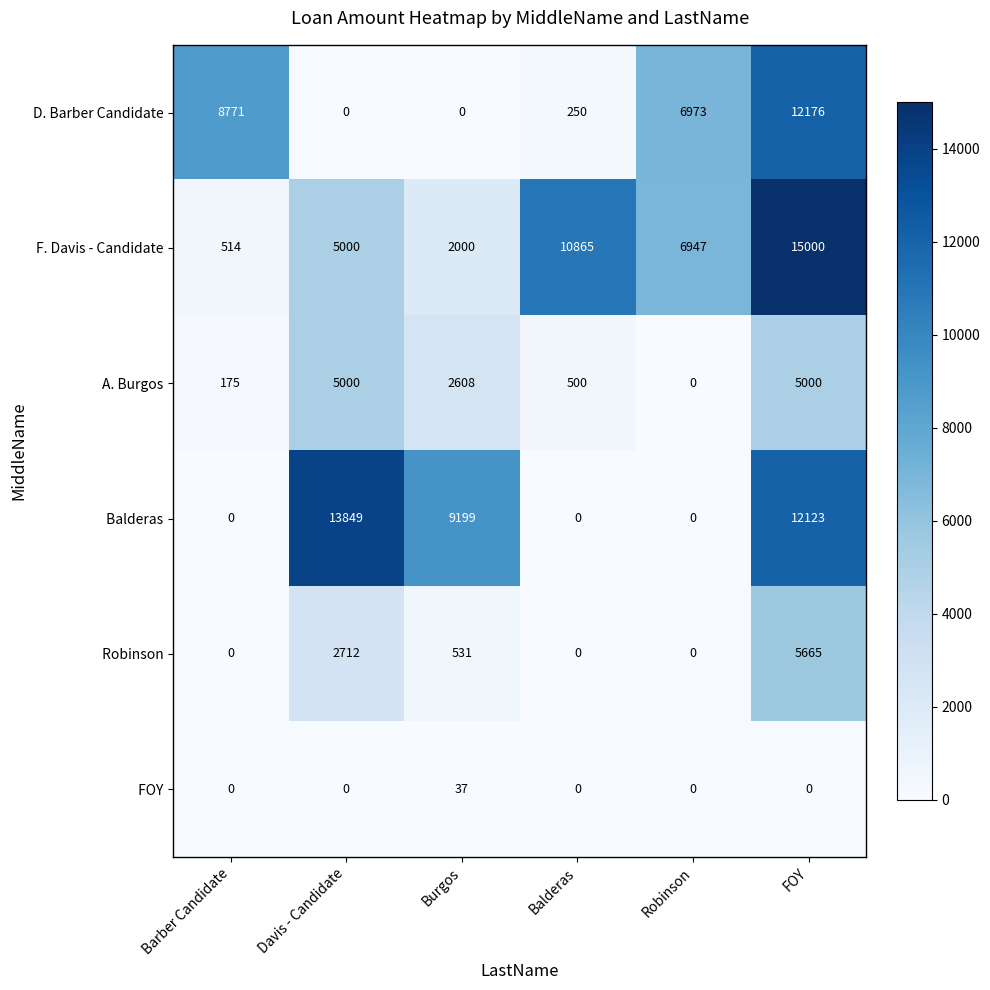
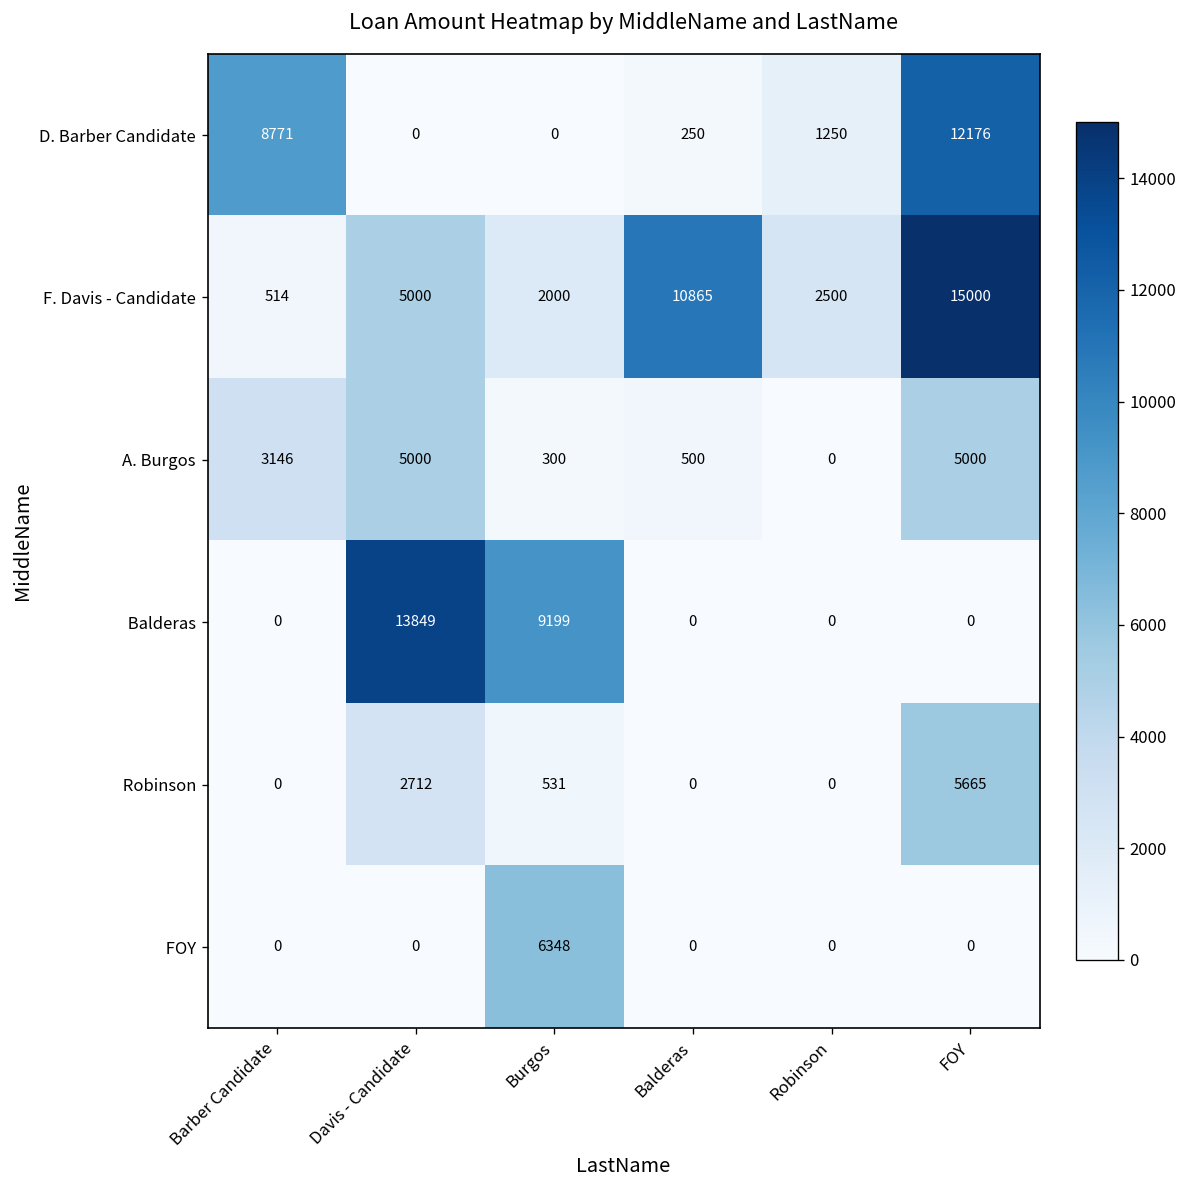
  {
    "D. Barber Candidate": {
      "Barber Candidate": 8771,
      "Davis - Candidate": 0,
      "Burgos": 0,
      "Balderas": 250,
-     "Robinson": 6973,
+     "Robinson": 1250,
      "FOY": 12176
    },
    "F. Davis - Candidate": {
      "Barber Candidate": 514,
      "Davis - Candidate": 5000,
      "Burgos": 2000,
      "Balderas": 10865,
-     "Robinson": 6947,
+     "Robinson": 2500,
      "FOY": 15000
    },
    "A. Burgos": {
-     "Barber Candidate": 175,
+     "Barber Candidate": 3146,
      "Davis - Candidate": 5000,
-     "Burgos": 2608,
+     "Burgos": 300,
      "Balderas": 500,
      "Robinson": 0,
      "FOY": 5000
    },
    "Balderas": {
      "Barber Candidate": 0,
      "Davis - Candidate": 13849,
      "Burgos": 9199,
      "Balderas": 0,
      "Robinson": 0,
-     "FOY": 12123
+     "FOY": 0
    },
    "Robinson": {
      "Barber Candidate": 0,
      "Davis - Candidate": 2712,
      "Burgos": 531,
      "Balderas": 0,
      "Robinson": 0,
      "FOY": 5665
    },
    "FOY": {
      "Barber Candidate": 0,
      "Davis - Candidate": 0,
-     "Burgos": 37,
+     "Burgos": 6348,
      "Balderas": 0,
      "Robinson": 0,
      "FOY": 0
    }
  }
